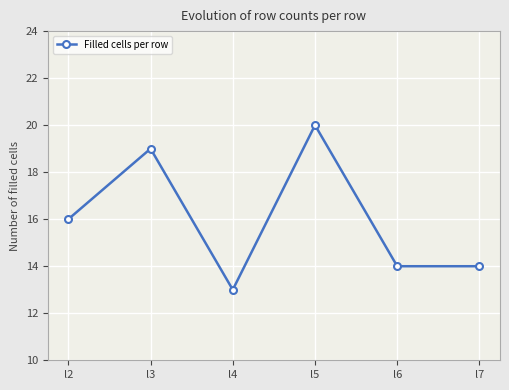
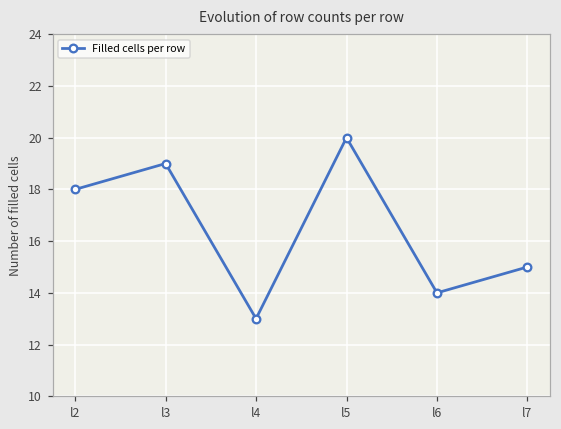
  {
-   "l2": 16,
+   "l2": 18,
    "l3": 19,
    "l4": 13,
    "l5": 20,
    "l6": 14,
-   "l7": 14
+   "l7": 15
  }
